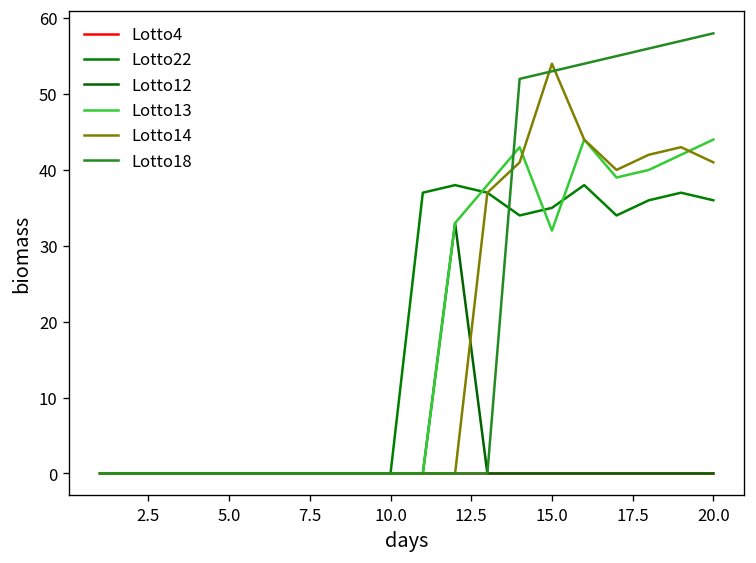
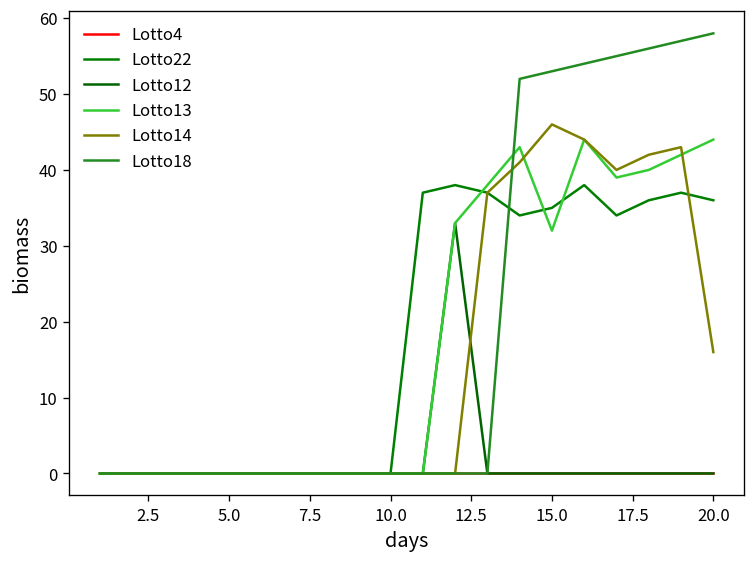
  {
    "Lotto13": {
      "15.0": 32,
      "20.0": 44
    },
    "Lotto14": {
-     "15.0": 54,
-     "20.0": 41
+     "15.0": 46,
+     "20.0": 16
    }
  }
